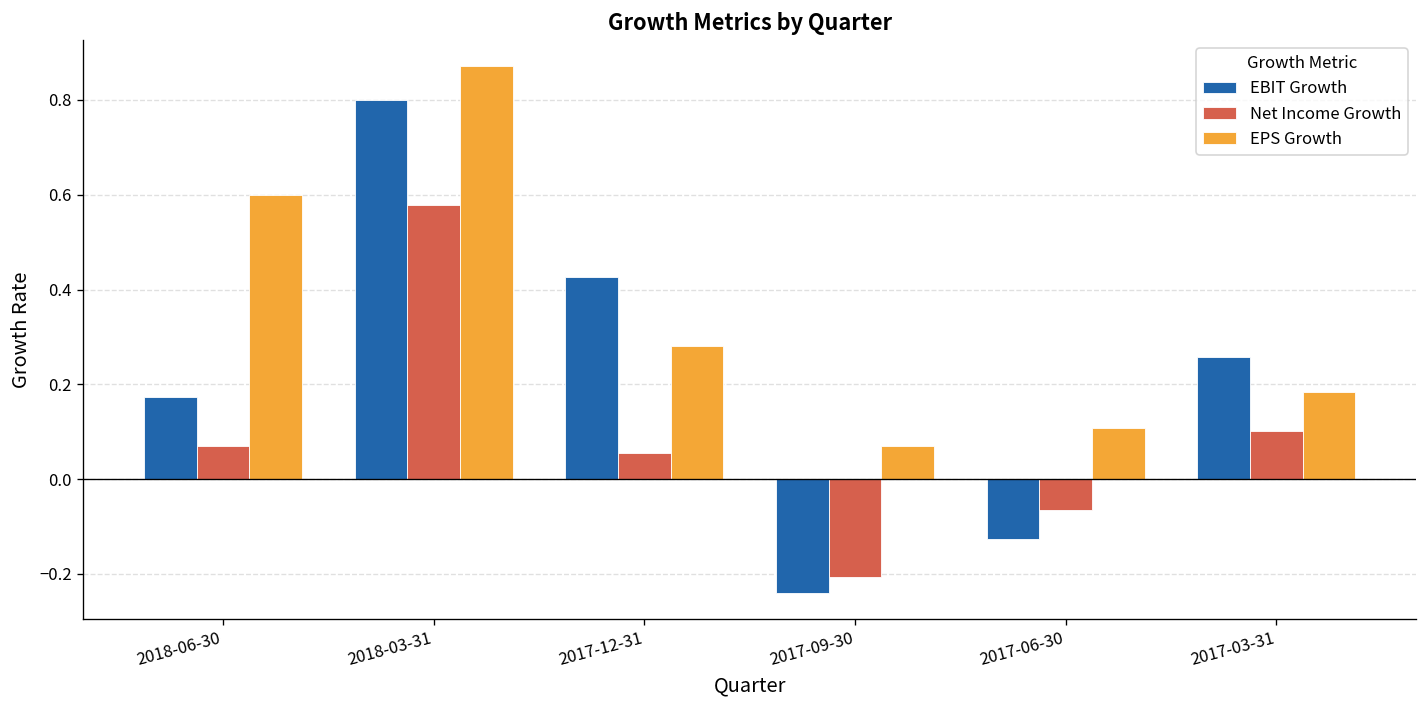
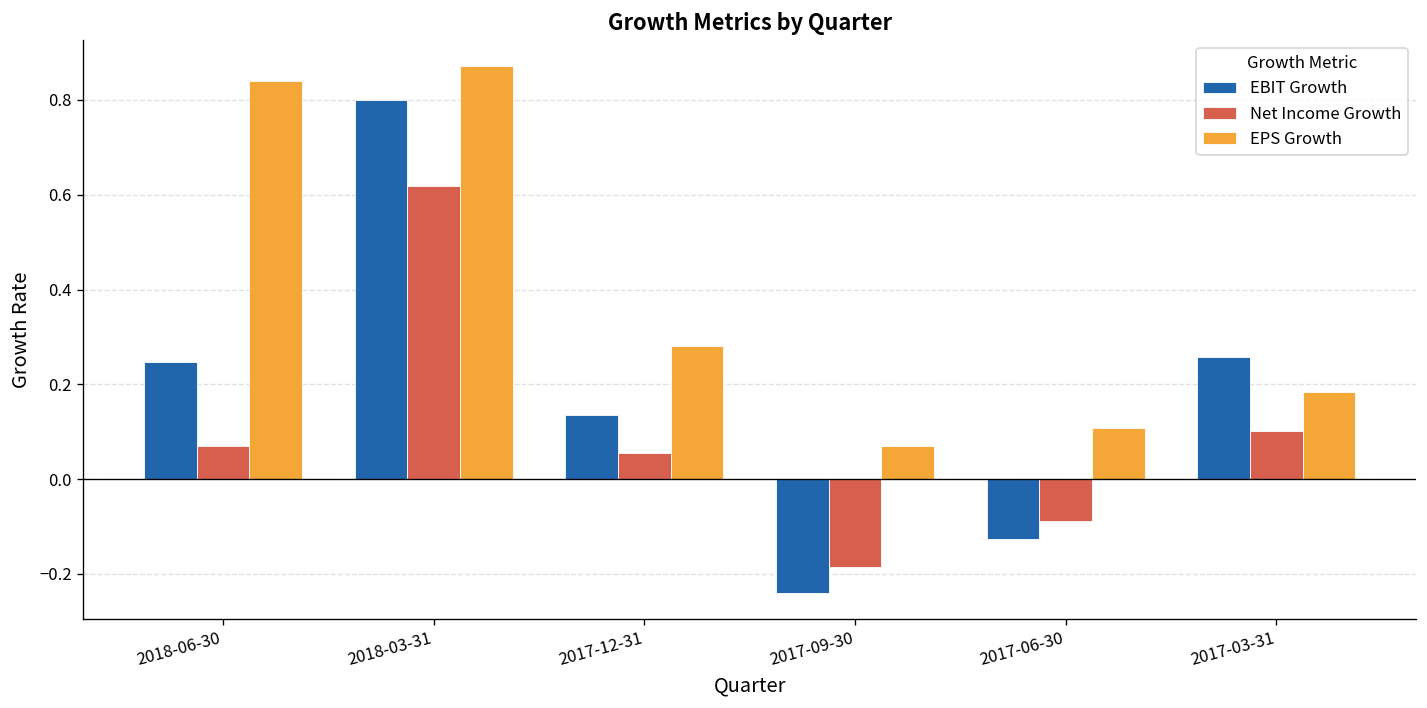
  {
    "EBIT Growth": {
-     "2018-06-30": 0.17,
+     "2018-06-30": 0.25,
      "2018-03-31": 0.80,
-     "2017-12-31": 0.43,
+     "2017-12-31": 0.14,
      "2017-09-30": -0.24,
      "2017-06-30": -0.13,
      "2017-03-31": 0.26
    },
    "Net Income Growth": {
      "2018-06-30": 0.07,
-     "2018-03-31": 0.58,
+     "2018-03-31": 0.62,
      "2017-12-31": 0.05,
-     "2017-09-30": -0.21,
-     "2017-06-30": -0.07,
+     "2017-09-30": -0.18,
+     "2017-06-30": -0.09,
      "2017-03-31": 0.10
    },
    "EPS Growth": {
-     "2018-06-30": 0.60,
+     "2018-06-30": 0.84,
      "2018-03-31": 0.87,
      "2017-12-31": 0.28,
      "2017-09-30": 0.07,
      "2017-06-30": 0.11,
      "2017-03-31": 0.18
    }
  }
